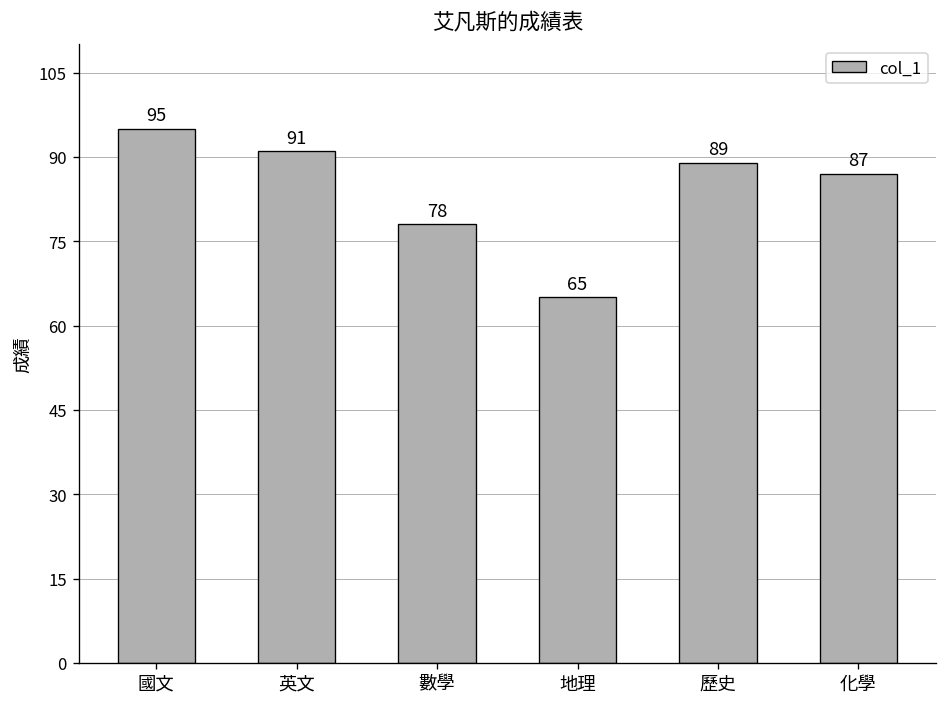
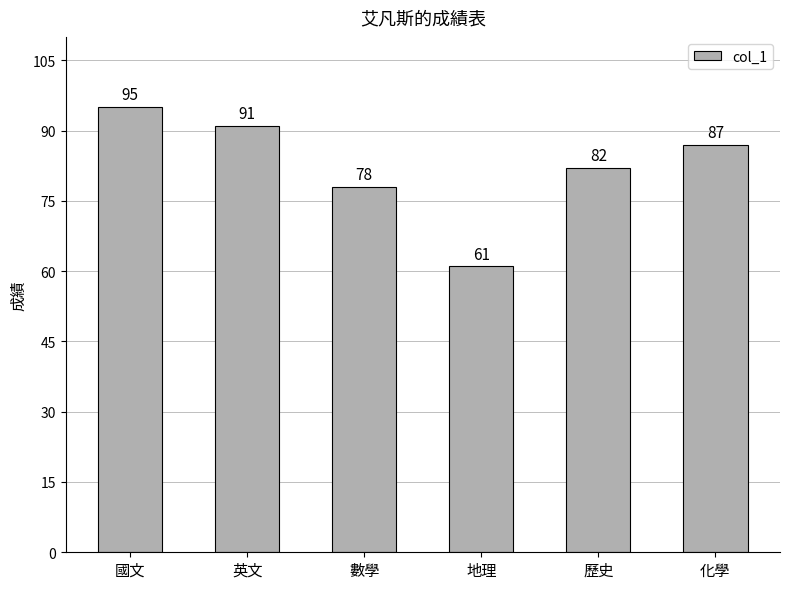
  {
    "國文": 95,
    "英文": 91,
    "數學": 78,
-   "地理": 65,
-   "歷史": 89,
+   "地理": 61,
+   "歷史": 82,
    "化學": 87
  }
